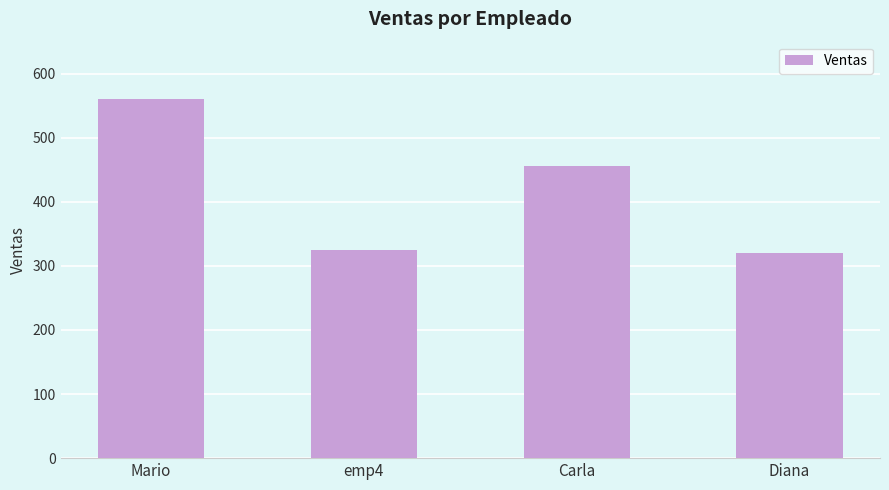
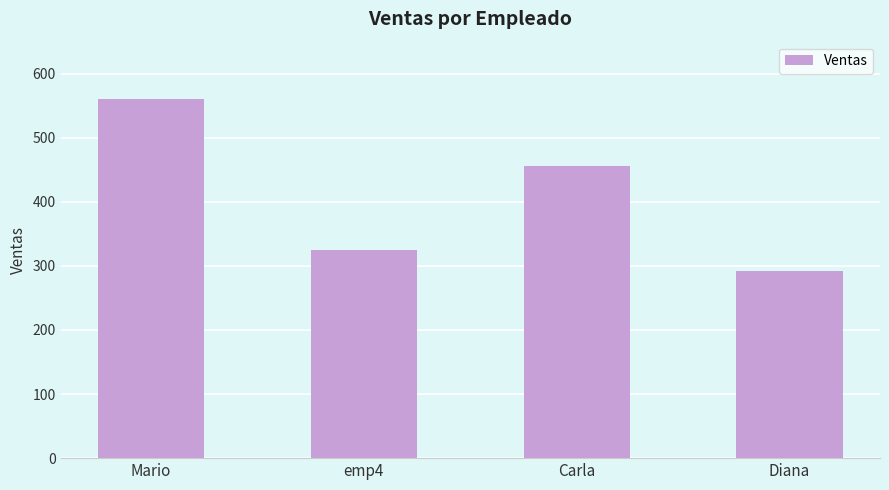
  {
    "Mario": 560,
    "emp4": 320,
    "Carla": 460,
-   "Diana": 320
+   "Diana": 290
  }
